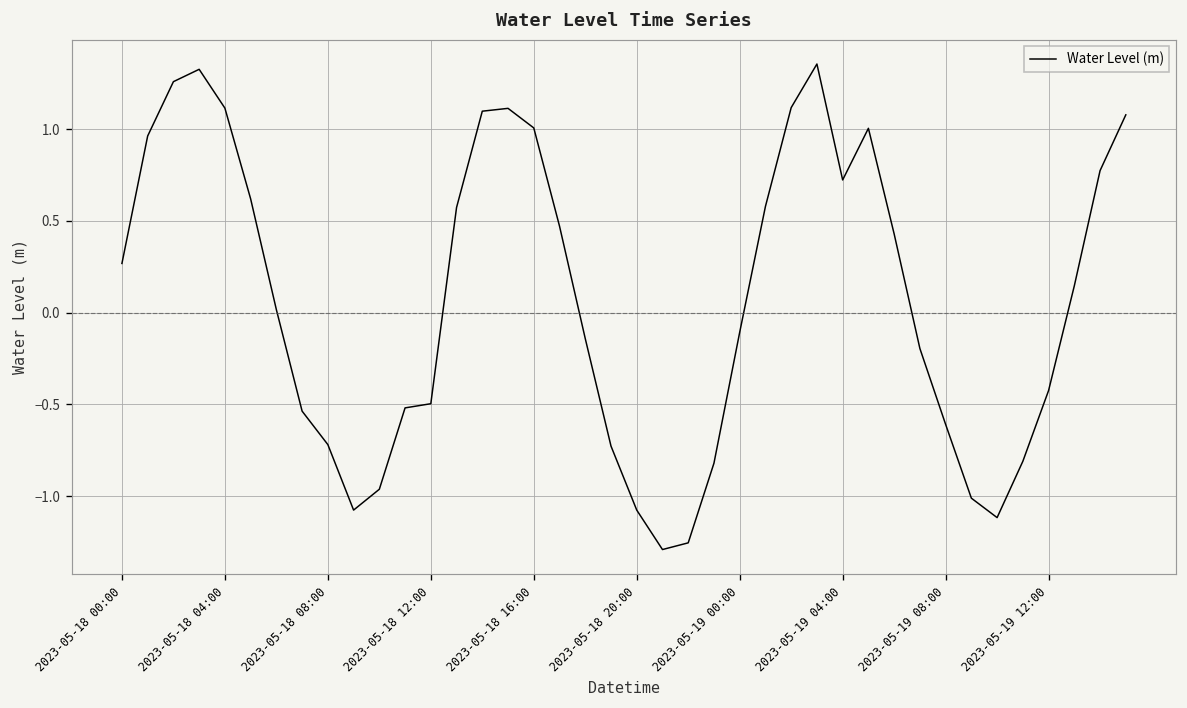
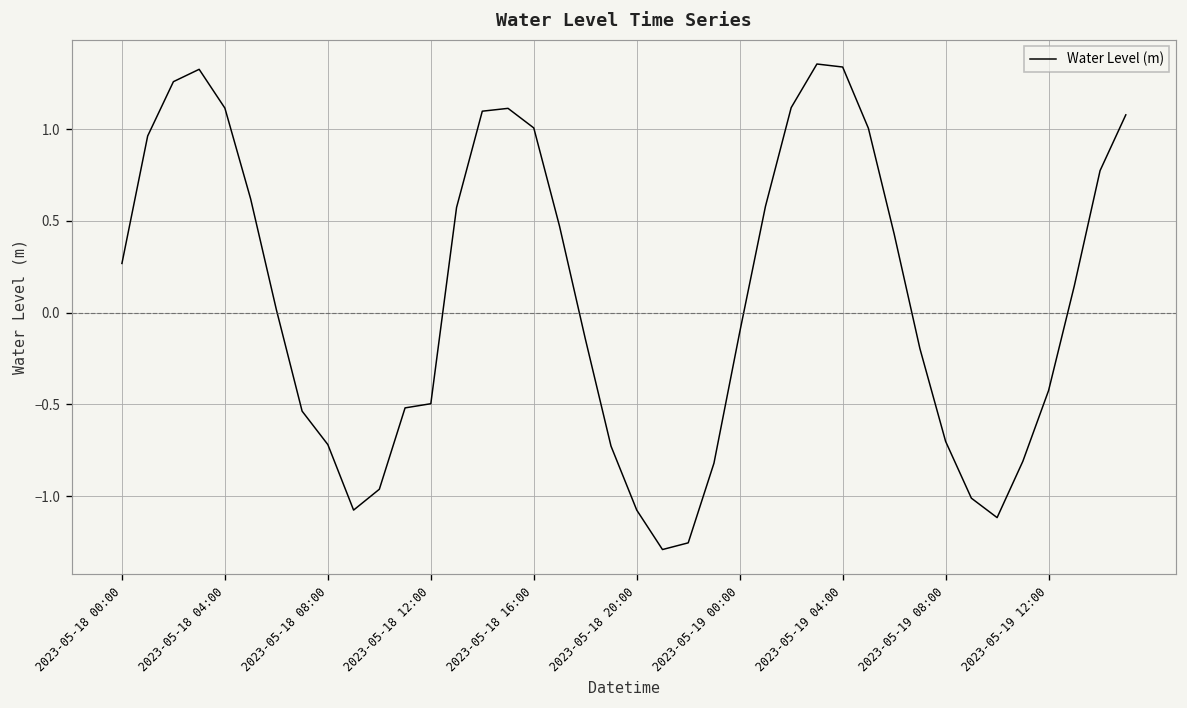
  {
    "2023-05-18 00:00": 0.27,
    "2023-05-18 04:00": 1.12,
    "2023-05-18 08:00": -0.72,
    "2023-05-18 12:00": -0.50,
    "2023-05-18 16:00": 1.01,
    "2023-05-18 20:00": -1.08,
    "2023-05-19 00:00": -0.11,
-   "2023-05-19 04:00": 0.72,
-   "2023-05-19 08:00": -0.61,
+   "2023-05-19 04:00": 1.34,
+   "2023-05-19 08:00": -0.70,
    "2023-05-19 12:00": -0.42
  }
